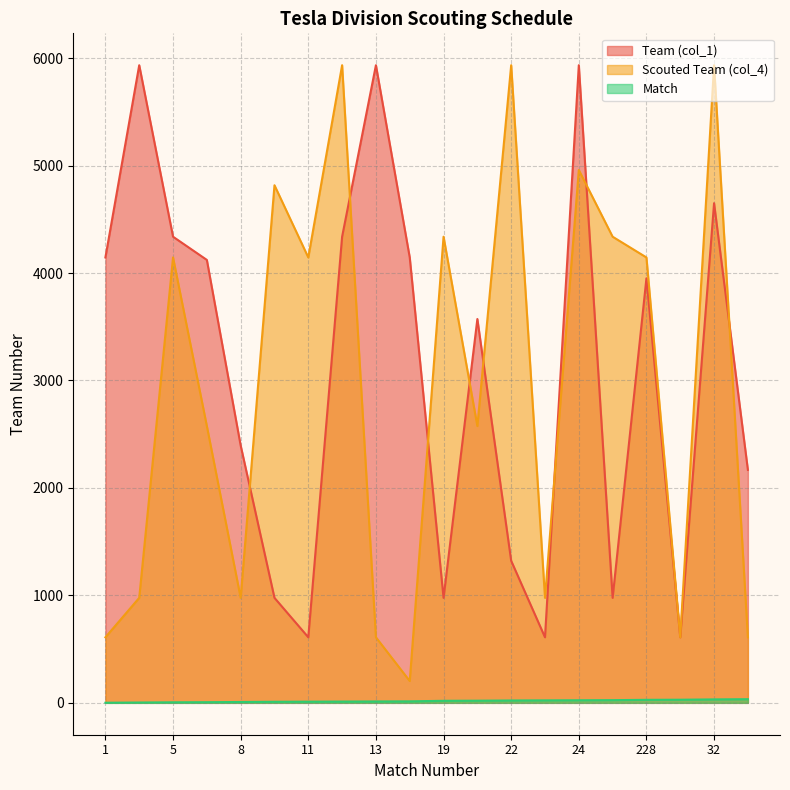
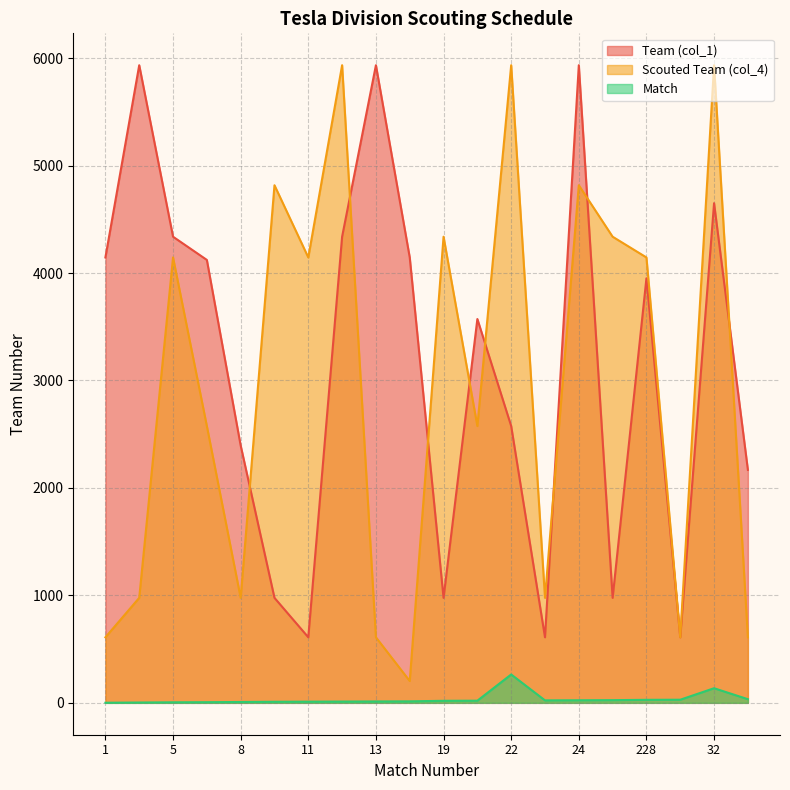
  {
    "Team (col_1)": {
      "8": 2400,
-     "22": 1320,
+     "22": 2580,
      "24": 5930,
      "228": 3950,
      "32": 4650
    },
    "Scouted Team (col_4)": {
      "8": 980,
      "22": 5930,
-     "24": 4960,
+     "24": 4820,
      "228": 4150
    },
    "Match": {
      "8": 10,
-     "22": 20,
+     "22": 260,
      "24": 20,
      "228": 30,
-     "32": 30
+     "32": 140
    }
  }
